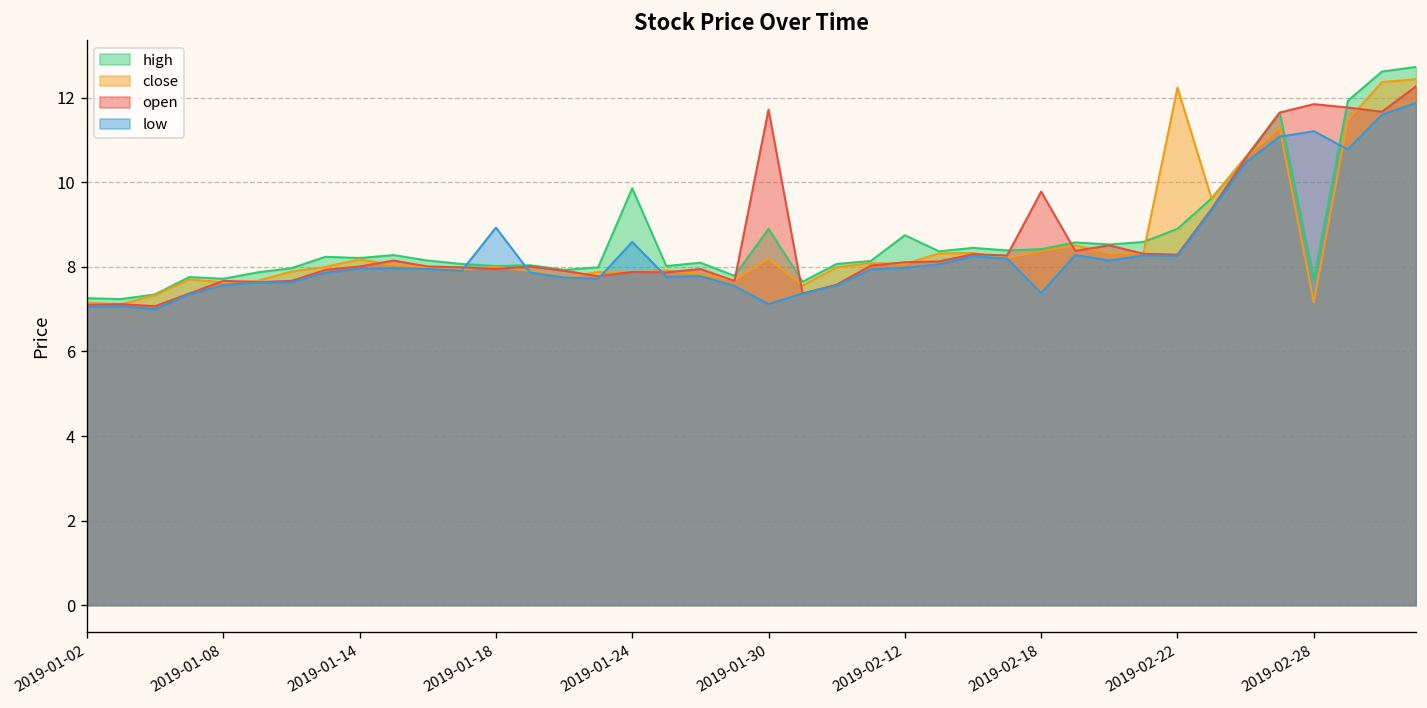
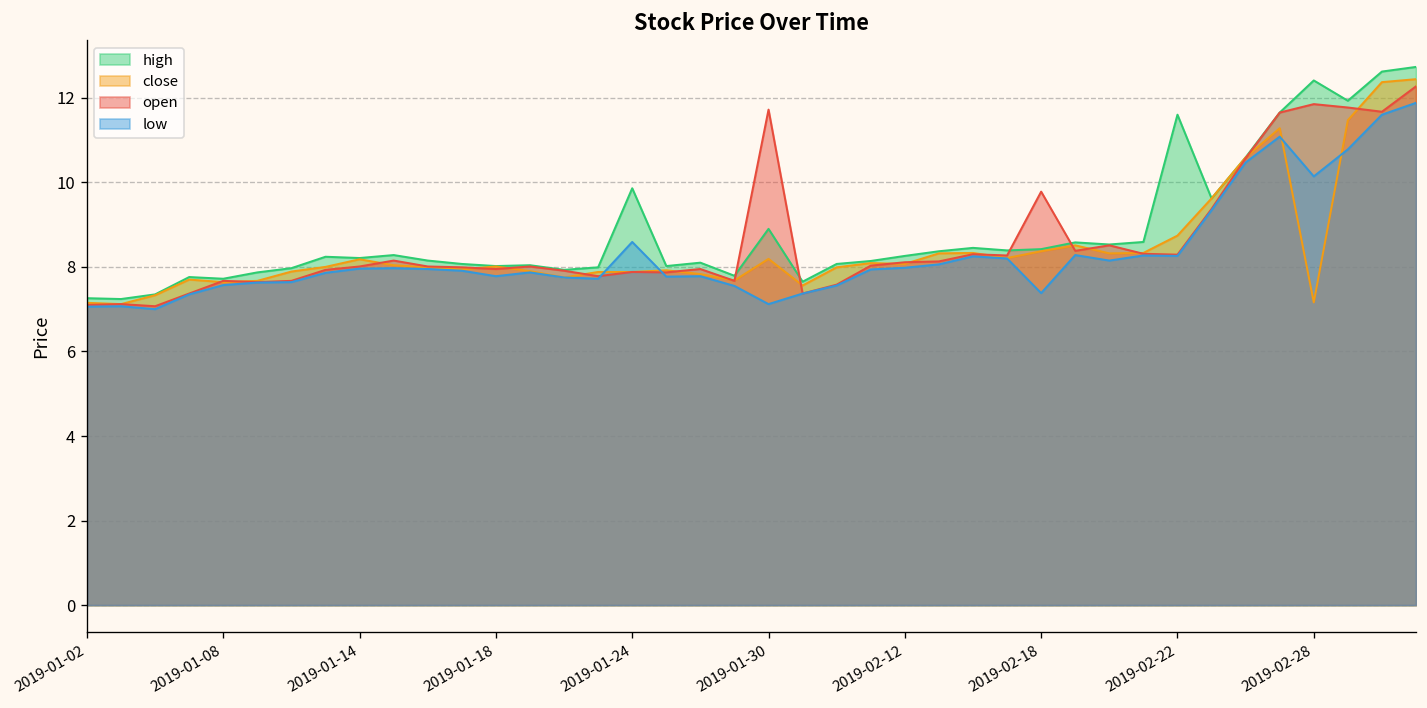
  {
    "high": {
      "2019-01-02": 7.3,
      "2019-01-24": 9.9,
      "2019-01-30": 8.9,
-     "2019-02-12": 8.8,
-     "2019-02-22": 8.9,
-     "2019-02-28": 7.7
+     "2019-02-12": 8.3,
+     "2019-02-22": 11.6,
+     "2019-02-28": 12.4
    },
    "close": {
      "2019-01-30": 8.2,
-     "2019-02-22": 12.2,
+     "2019-02-22": 8.7,
      "2019-02-28": 7.2
    },
    "open": {
      "2019-01-30": 11.7,
      "2019-02-18": 9.8,
      "2019-02-28": 11.9
    },
    "low": {
-     "2019-01-18": 8.9,
+     "2019-01-18": 7.8,
      "2019-01-24": 8.6,
      "2019-01-30": 7.1,
      "2019-02-12": 8.0,
      "2019-02-18": 7.4,
-     "2019-02-28": 11.2
+     "2019-02-28": 10.1
    }
  }
